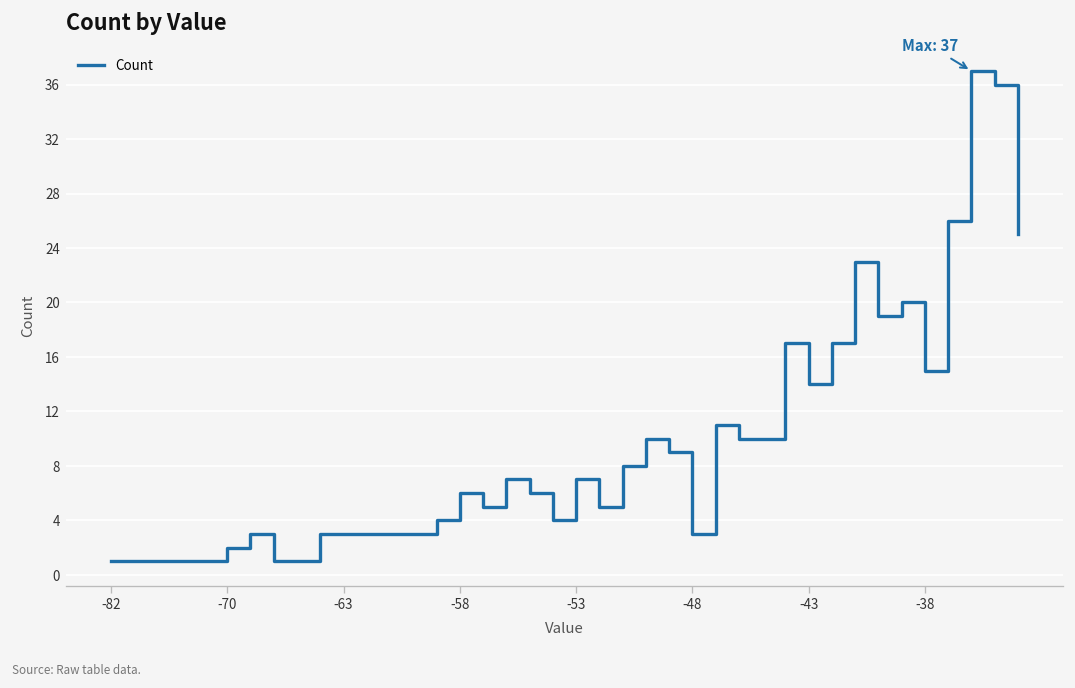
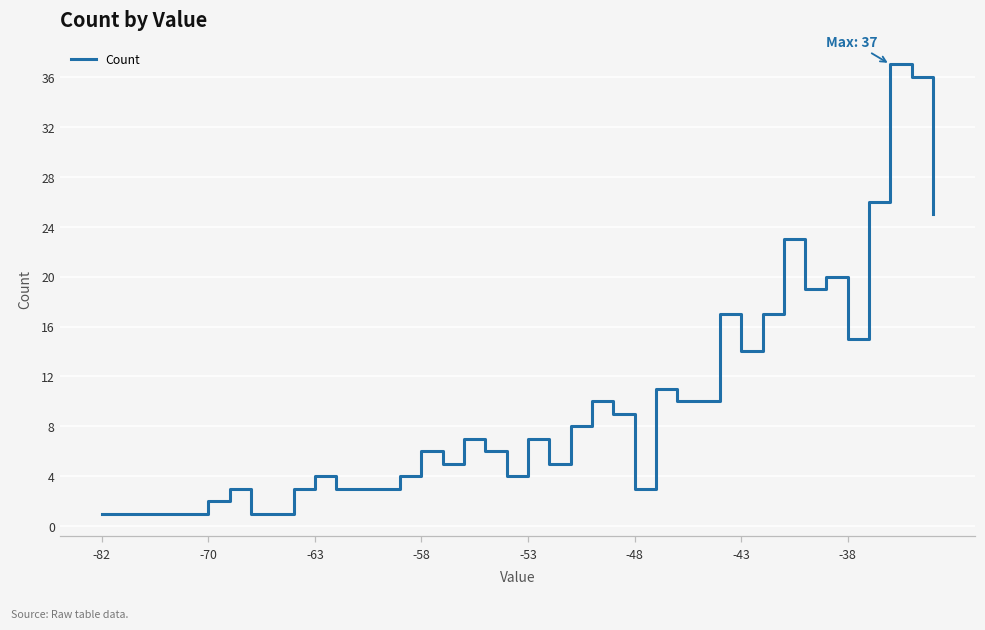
  {
    "-82": 1,
    "-70": 2,
-   "-63": 3,
+   "-63": 4,
    "-58": 6,
    "-53": 7,
    "-48": 3,
    "-43": 14,
    "-38": 15
  }
